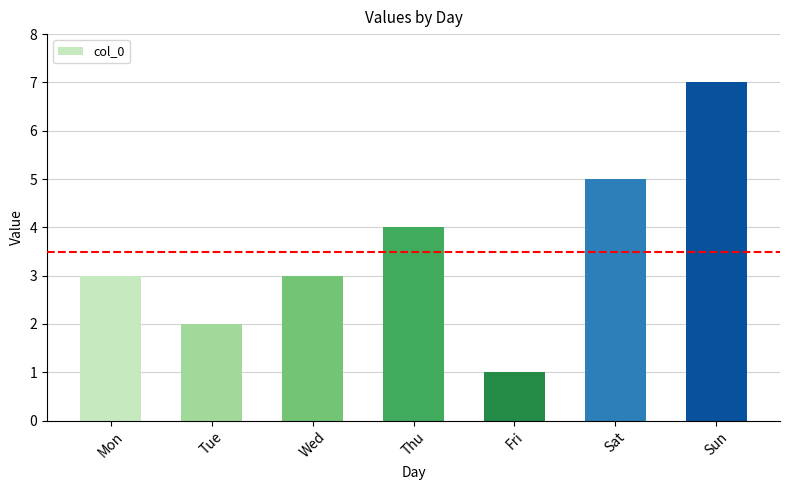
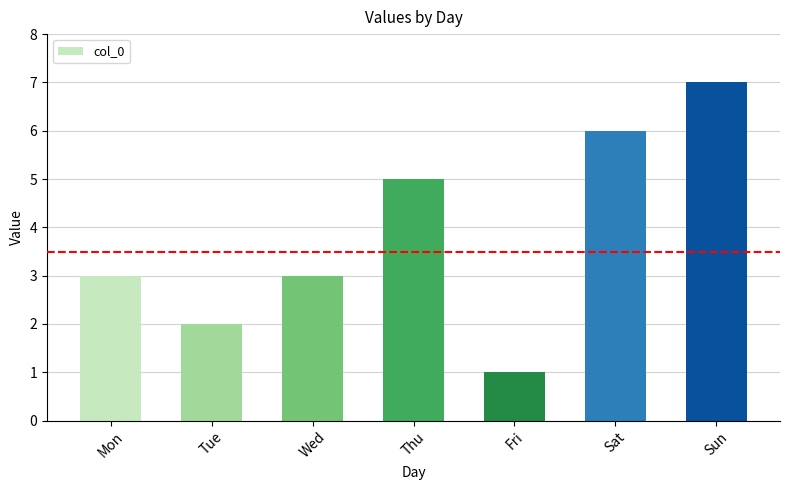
  {
    "Mon": 3,
    "Tue": 2,
    "Wed": 3,
-   "Thu": 4,
+   "Thu": 5,
    "Fri": 1,
-   "Sat": 5,
+   "Sat": 6,
    "Sun": 7
  }
